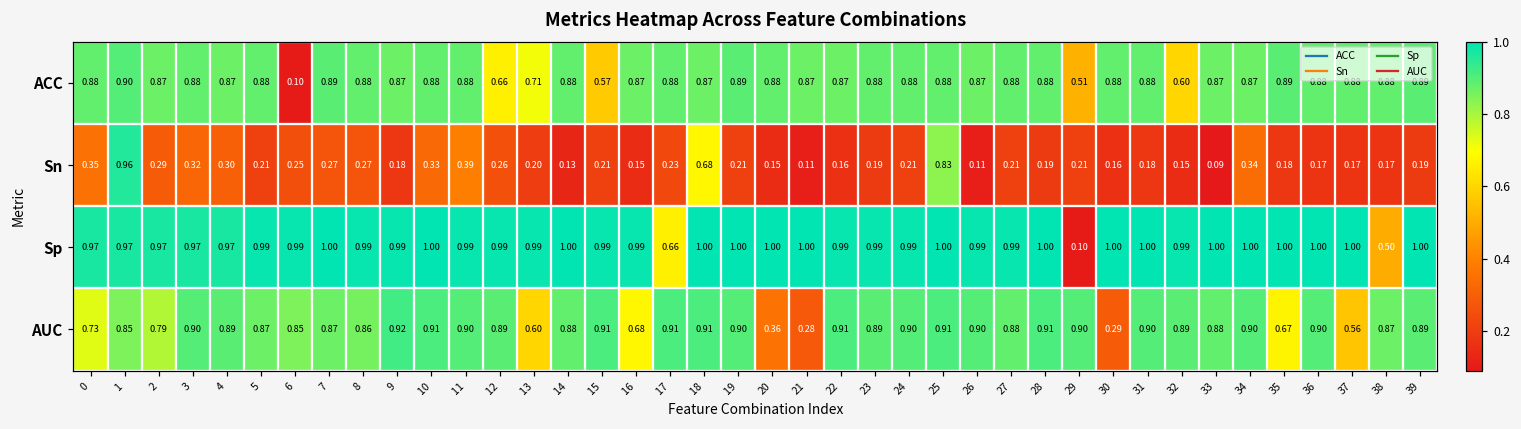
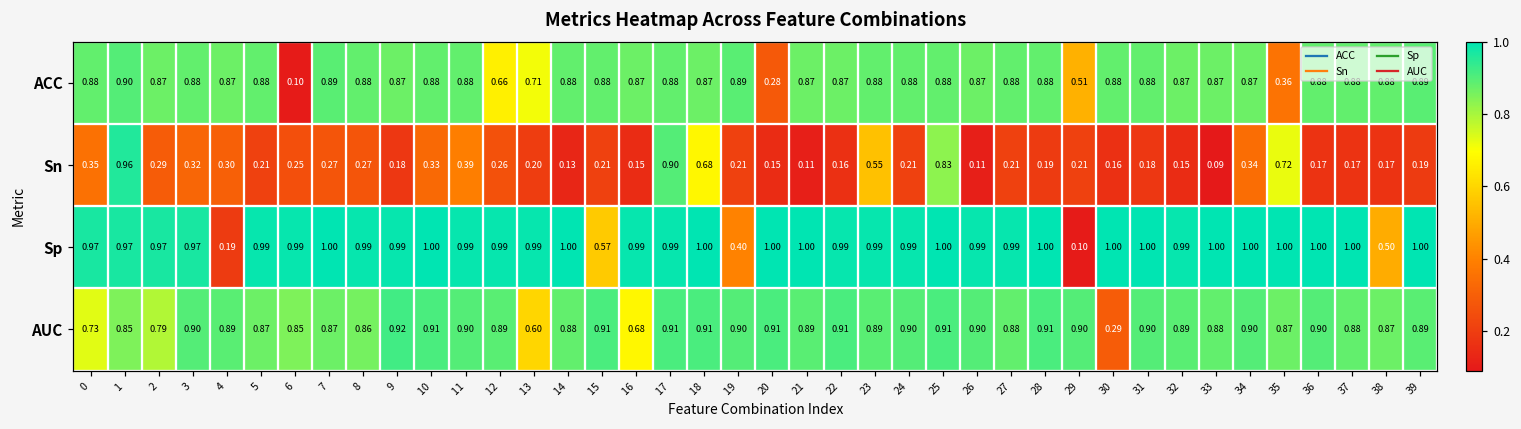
  {
    "ACC": {
      "0": 0.88,
      "1": 0.90,
      "2": 0.87,
      "3": 0.88,
      "4": 0.87,
      "5": 0.88,
      "6": 0.10,
      "7": 0.89,
      "8": 0.88,
      "9": 0.87,
      "10": 0.88,
      "11": 0.88,
      "12": 0.66,
      "13": 0.71,
      "14": 0.88,
-     "15": 0.57,
+     "15": 0.88,
      "16": 0.87,
      "17": 0.88,
      "18": 0.87,
      "19": 0.89,
-     "20": 0.88,
+     "20": 0.28,
      "21": 0.87,
      "22": 0.87,
      "23": 0.88,
      "24": 0.88,
      "25": 0.88,
      "26": 0.87,
      "27": 0.88,
      "28": 0.88,
      "29": 0.51,
      "30": 0.88,
      "31": 0.88,
-     "32": 0.60,
+     "32": 0.87,
      "33": 0.87,
      "34": 0.87,
-     "35": 0.89
+     "35": 0.36
    },
    "Sn": {
      "0": 0.35,
      "1": 0.96,
      "2": 0.29,
      "3": 0.32,
      "4": 0.30,
      "5": 0.21,
      "6": 0.25,
      "7": 0.27,
      "8": 0.27,
      "9": 0.18,
      "10": 0.33,
      "11": 0.39,
      "12": 0.26,
      "13": 0.20,
      "14": 0.13,
      "15": 0.21,
      "16": 0.15,
-     "17": 0.23,
+     "17": 0.90,
      "18": 0.68,
      "19": 0.21,
      "20": 0.15,
      "21": 0.11,
      "22": 0.16,
-     "23": 0.19,
+     "23": 0.55,
      "24": 0.21,
      "25": 0.83,
      "26": 0.11,
      "27": 0.21,
      "28": 0.19,
      "29": 0.21,
      "30": 0.16,
      "31": 0.18,
      "32": 0.15,
      "33": 0.09,
      "34": 0.34,
-     "35": 0.18,
+     "35": 0.72,
      "36": 0.17,
      "37": 0.17,
      "38": 0.17,
      "39": 0.19
    },
    "Sp": {
      "0": 0.97,
      "1": 0.97,
      "2": 0.97,
      "3": 0.97,
-     "4": 0.97,
+     "4": 0.19,
      "5": 0.99,
      "6": 0.99,
      "7": 1.00,
      "8": 0.99,
      "9": 0.99,
      "10": 1.00,
      "11": 0.99,
      "12": 0.99,
      "13": 0.99,
      "14": 1.00,
-     "15": 0.99,
+     "15": 0.57,
      "16": 0.99,
-     "17": 0.66,
+     "17": 0.99,
      "18": 1.00,
-     "19": 1.00,
+     "19": 0.40,
      "20": 1.00,
      "21": 1.00,
      "22": 0.99,
      "23": 0.99,
      "24": 0.99,
      "25": 1.00,
      "26": 0.99,
      "27": 0.99,
      "28": 1.00,
      "29": 0.10,
      "30": 1.00,
      "31": 1.00,
      "32": 0.99,
      "33": 1.00,
      "34": 1.00,
      "35": 1.00,
      "36": 1.00,
      "37": 1.00,
      "38": 0.50,
      "39": 1.00
    },
    "AUC": {
      "0": 0.73,
      "1": 0.85,
      "2": 0.79,
      "3": 0.90,
      "4": 0.89,
      "5": 0.87,
      "6": 0.85,
      "7": 0.87,
      "8": 0.86,
      "9": 0.92,
      "10": 0.91,
      "11": 0.90,
      "12": 0.89,
      "13": 0.60,
      "14": 0.88,
      "15": 0.91,
      "16": 0.68,
      "17": 0.91,
      "18": 0.91,
      "19": 0.90,
-     "20": 0.36,
-     "21": 0.28,
+     "20": 0.91,
+     "21": 0.89,
      "22": 0.91,
      "23": 0.89,
      "24": 0.90,
      "25": 0.91,
      "26": 0.90,
      "27": 0.88,
      "28": 0.91,
      "29": 0.90,
      "30": 0.29,
      "31": 0.90,
      "32": 0.89,
      "33": 0.88,
      "34": 0.90,
-     "35": 0.67,
+     "35": 0.87,
      "36": 0.90,
-     "37": 0.56,
+     "37": 0.88,
      "38": 0.87,
      "39": 0.89
    }
  }
